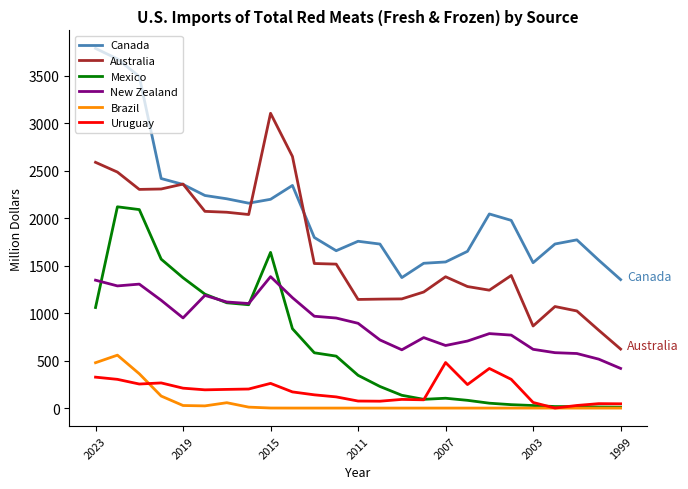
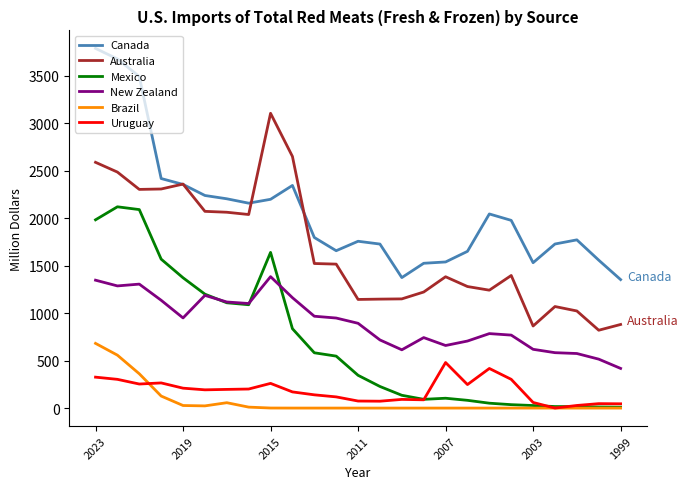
  {
    "Canada": {
      "2015": 2200,
      "2011": 1800,
      "2007": 1500,
      "2003": 1500,
      "1999": 1400
    },
    "Australia": {
      "2023": 2600,
      "2015": 3100,
      "2011": 1100,
      "2007": 1400,
      "2003": 900,
-     "1999": 600
+     "1999": 900
    },
    "Mexico": {
-     "2023": 1100,
+     "2023": 2000,
      "2019": 1400,
      "2015": 1600,
      "2011": 300,
      "2007": 100,
      "2003": 0
    },
    "New Zealand": {
      "2023": 1300,
      "2019": 900,
      "2015": 1400,
      "2011": 900,
      "2007": 700,
      "2003": 600,
      "1999": 400
    },
    "Brazil": {
-     "2023": 500,
+     "2023": 700,
      "2019": 0,
      "2015": 0,
      "2011": 0,
      "2007": 0,
      "2003": 0
    },
    "Uruguay": {
      "2023": 300,
      "2019": 200,
      "2015": 300,
      "2011": 100,
      "2007": 500,
      "2003": 100,
      "1999": 0
    }
  }
